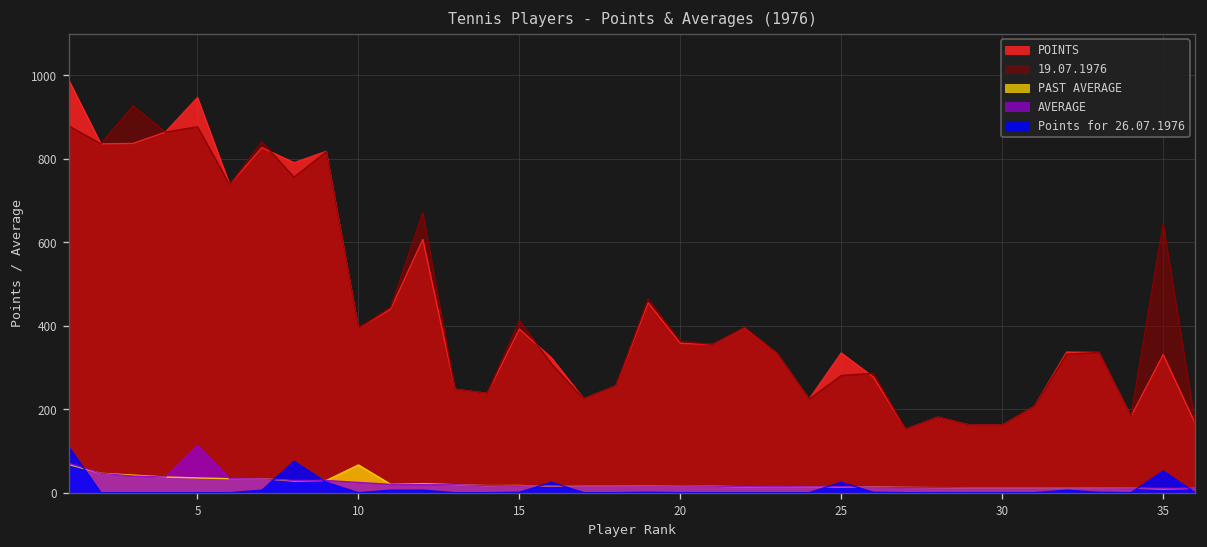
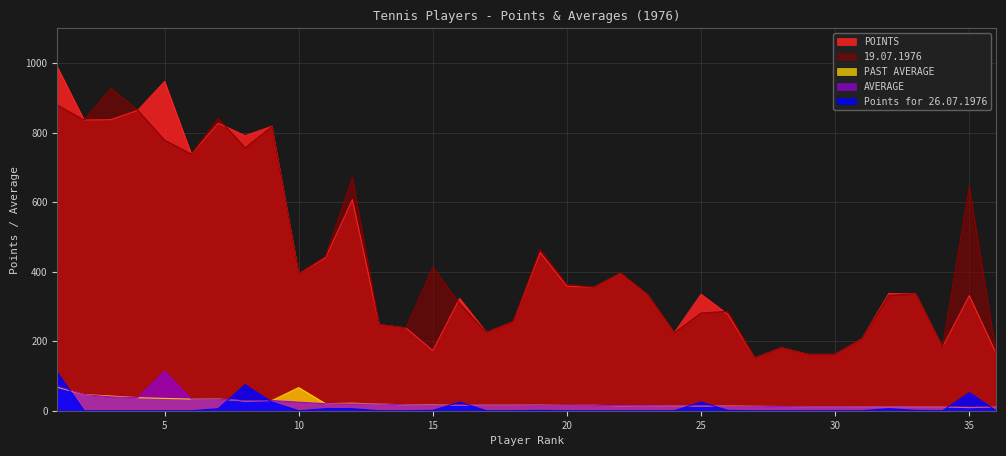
  {
    "POINTS": {
      "5": 950,
-     "15": 390,
+     "15": 170,
      "25": 340,
      "35": 330
    },
    "19.07.1976": {
-     "5": 880,
+     "5": 780,
      "15": 410,
      "25": 280,
      "35": 650
    },
    "PAST AVERAGE": {
      "5": 40,
      "10": 70
    },
    "AVERAGE": {
      "5": 110,
      "10": 20
    },
    "Points for 26.07.1976": {
      "5": 0,
      "10": 0,
      "15": 0,
      "20": 0,
      "25": 30,
      "30": 0,
      "35": 50
    }
  }
